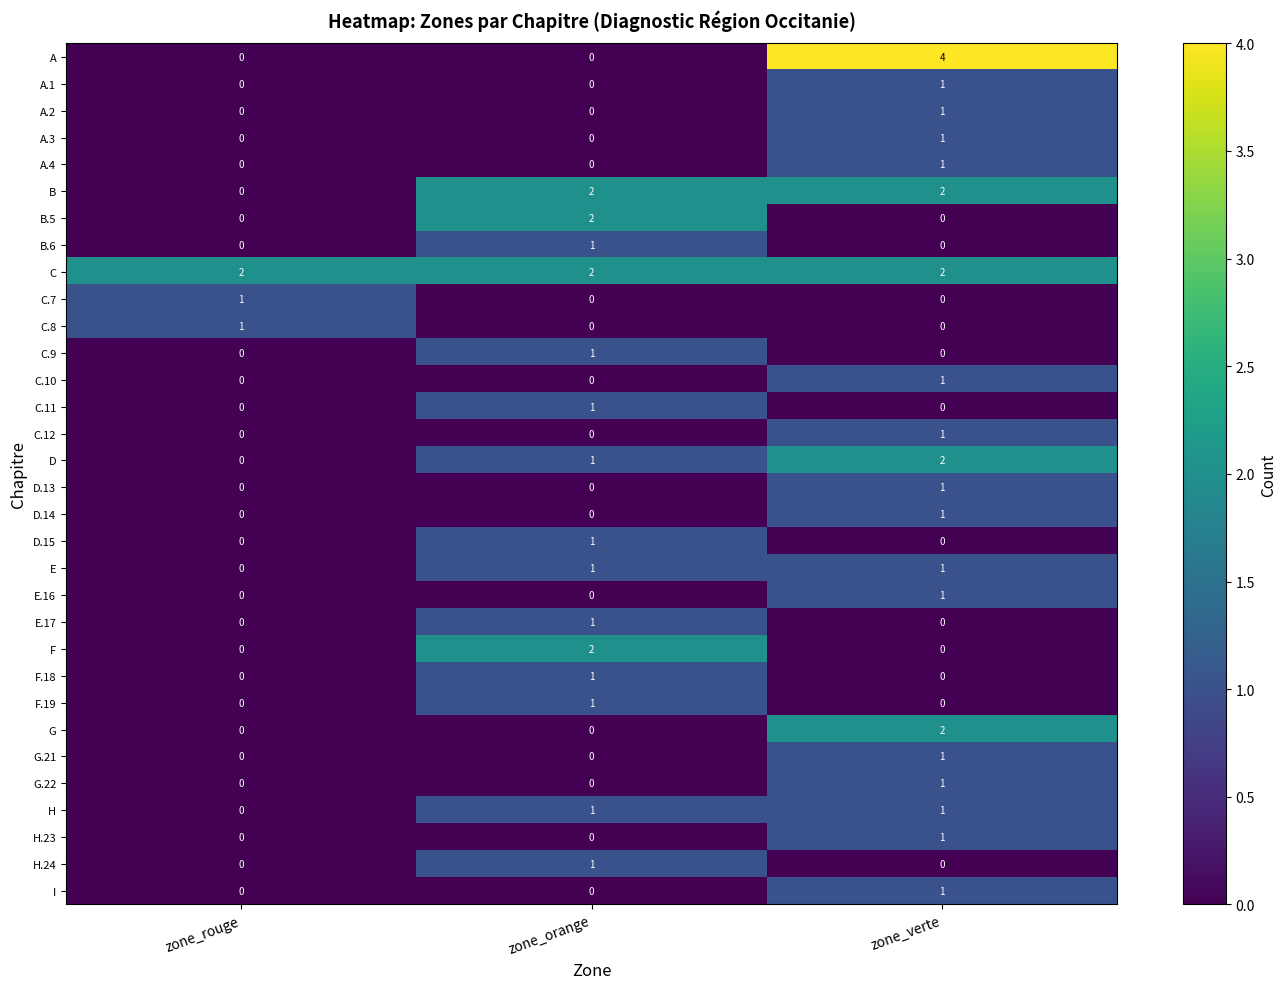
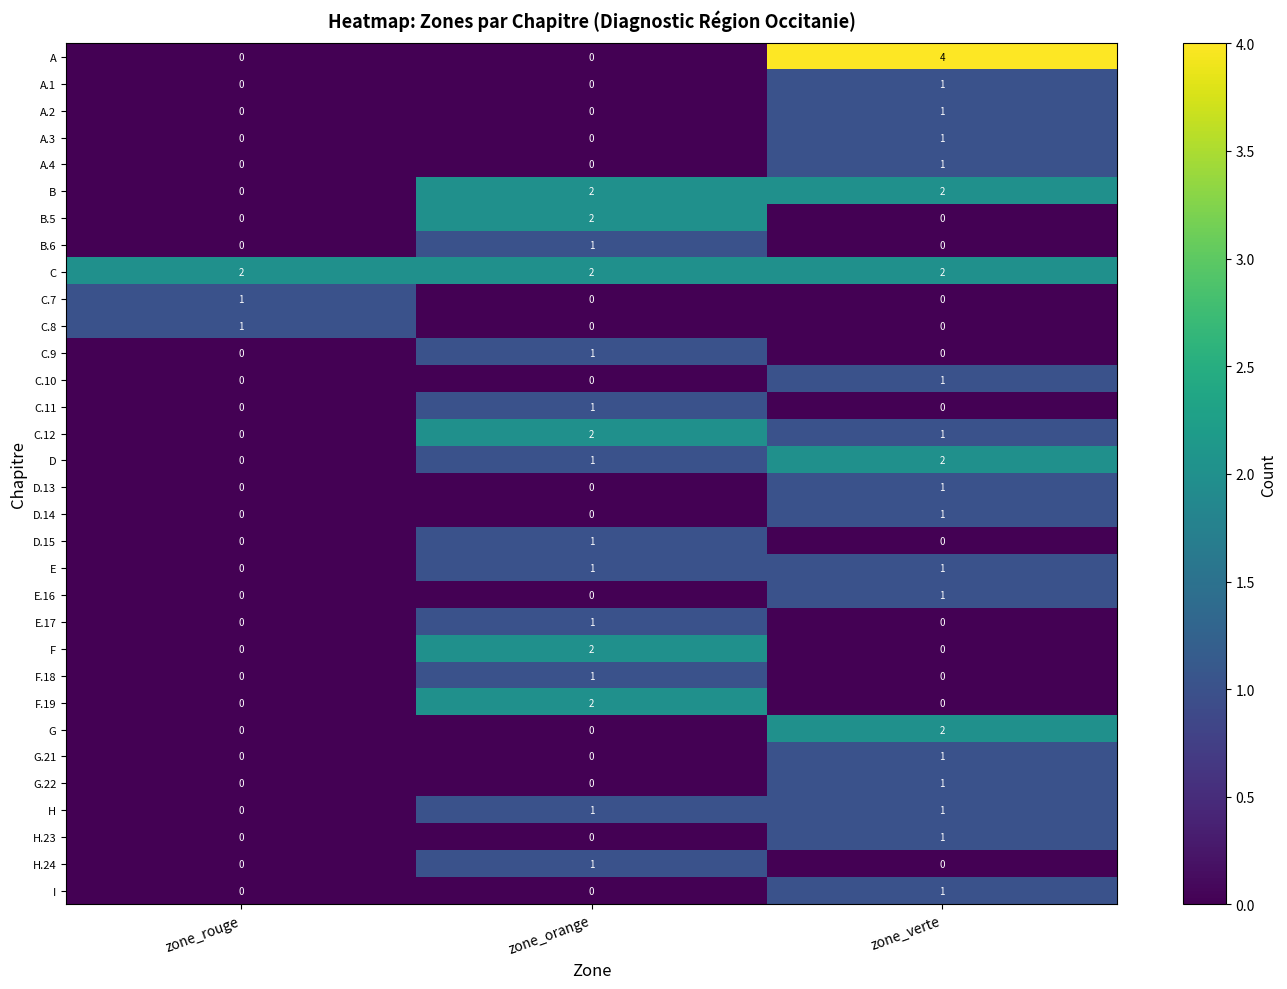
  {
    "A": {
      "zone_rouge": 0,
      "zone_orange": 0,
      "zone_verte": 4
    },
    "A.1": {
      "zone_rouge": 0,
      "zone_orange": 0,
      "zone_verte": 1
    },
    "A.2": {
      "zone_rouge": 0,
      "zone_orange": 0,
      "zone_verte": 1
    },
    "A.3": {
      "zone_rouge": 0,
      "zone_orange": 0,
      "zone_verte": 1
    },
    "A.4": {
      "zone_rouge": 0,
      "zone_orange": 0,
      "zone_verte": 1
    },
    "B": {
      "zone_rouge": 0,
      "zone_orange": 2,
      "zone_verte": 2
    },
    "B.5": {
      "zone_rouge": 0,
      "zone_orange": 2,
      "zone_verte": 0
    },
    "B.6": {
      "zone_rouge": 0,
      "zone_orange": 1,
      "zone_verte": 0
    },
    "C": {
      "zone_rouge": 2,
      "zone_orange": 2,
      "zone_verte": 2
    },
    "C.7": {
      "zone_rouge": 1,
      "zone_orange": 0,
      "zone_verte": 0
    },
    "C.8": {
      "zone_rouge": 1,
      "zone_orange": 0,
      "zone_verte": 0
    },
    "C.9": {
      "zone_rouge": 0,
      "zone_orange": 1,
      "zone_verte": 0
    },
    "C.10": {
      "zone_rouge": 0,
      "zone_orange": 0,
      "zone_verte": 1
    },
    "C.11": {
      "zone_rouge": 0,
      "zone_orange": 1,
      "zone_verte": 0
    },
    "C.12": {
      "zone_rouge": 0,
-     "zone_orange": 0,
+     "zone_orange": 2,
      "zone_verte": 1
    },
    "D": {
      "zone_rouge": 0,
      "zone_orange": 1,
      "zone_verte": 2
    },
    "D.13": {
      "zone_rouge": 0,
      "zone_orange": 0,
      "zone_verte": 1
    },
    "D.14": {
      "zone_rouge": 0,
      "zone_orange": 0,
      "zone_verte": 1
    },
    "D.15": {
      "zone_rouge": 0,
      "zone_orange": 1,
      "zone_verte": 0
    },
    "E": {
      "zone_rouge": 0,
      "zone_orange": 1,
      "zone_verte": 1
    },
    "E.16": {
      "zone_rouge": 0,
      "zone_orange": 0,
      "zone_verte": 1
    },
    "E.17": {
      "zone_rouge": 0,
      "zone_orange": 1,
      "zone_verte": 0
    },
    "F": {
      "zone_rouge": 0,
      "zone_orange": 2,
      "zone_verte": 0
    },
    "F.18": {
      "zone_rouge": 0,
      "zone_orange": 1,
      "zone_verte": 0
    },
    "F.19": {
      "zone_rouge": 0,
-     "zone_orange": 1,
+     "zone_orange": 2,
      "zone_verte": 0
    },
    "G": {
      "zone_rouge": 0,
      "zone_orange": 0,
      "zone_verte": 2
    },
    "G.21": {
      "zone_rouge": 0,
      "zone_orange": 0,
      "zone_verte": 1
    },
    "G.22": {
      "zone_rouge": 0,
      "zone_orange": 0,
      "zone_verte": 1
    },
    "H": {
      "zone_rouge": 0,
      "zone_orange": 1,
      "zone_verte": 1
    },
    "H.23": {
      "zone_rouge": 0,
      "zone_orange": 0,
      "zone_verte": 1
    },
    "H.24": {
      "zone_rouge": 0,
      "zone_orange": 1,
      "zone_verte": 0
    },
    "I": {
      "zone_rouge": 0,
      "zone_orange": 0,
      "zone_verte": 1
    }
  }
